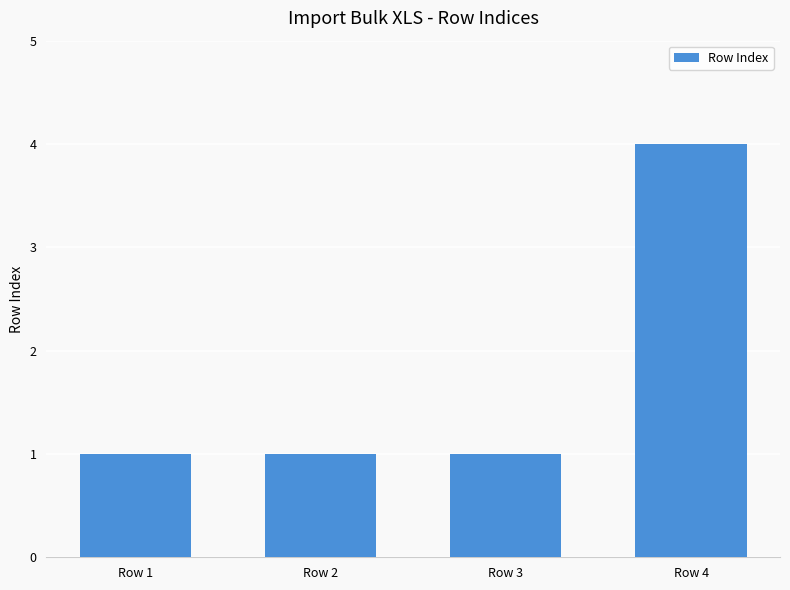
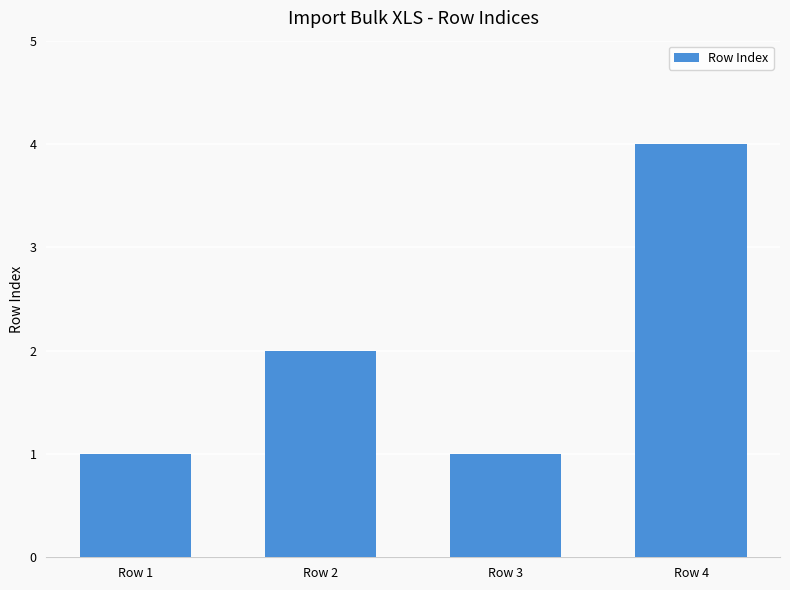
  {
    "Row 1": 1,
-   "Row 2": 1,
+   "Row 2": 2,
    "Row 3": 1,
    "Row 4": 4
  }
